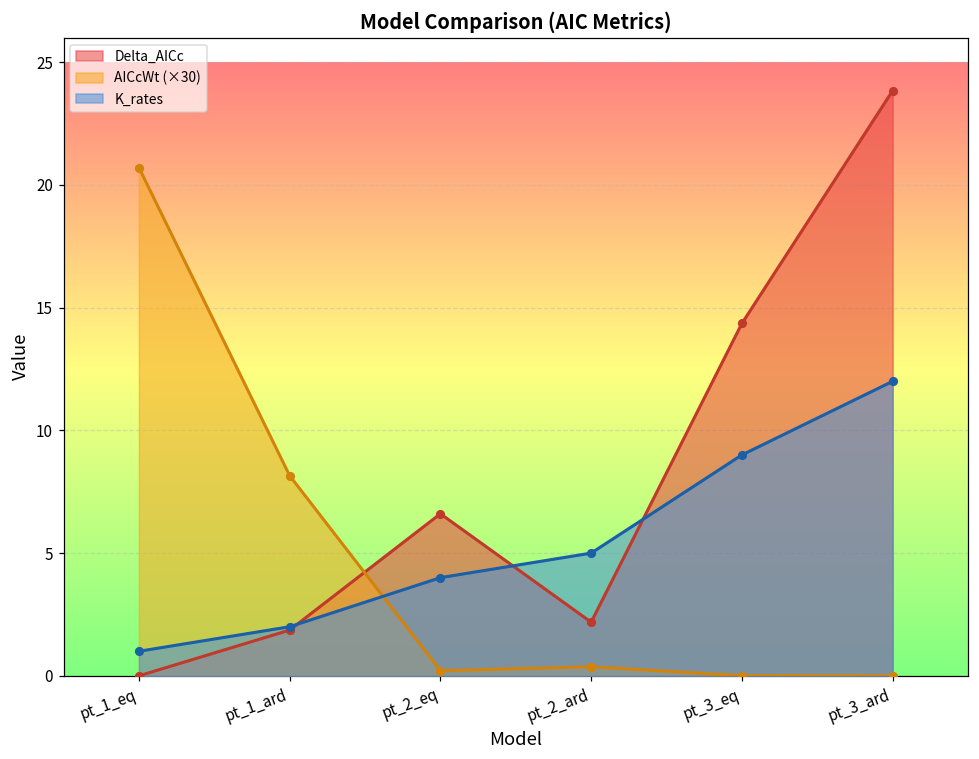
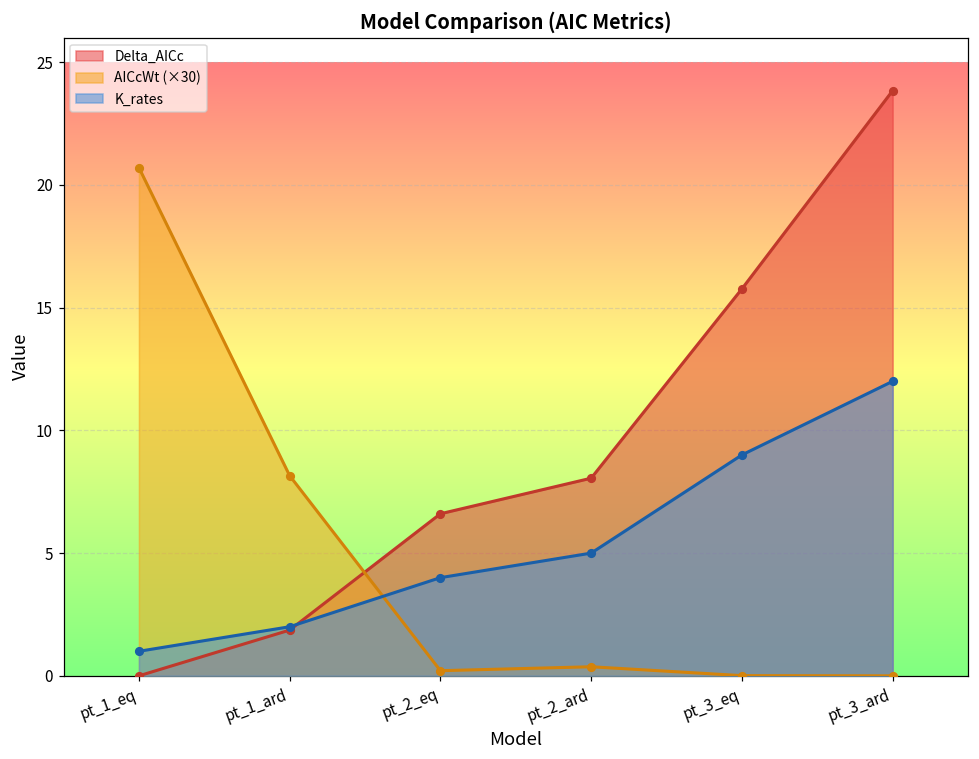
  {
    "Delta_AICc": {
      "pt_1_eq": 0.0,
      "pt_1_ard": 1.9,
      "pt_2_eq": 6.6,
-     "pt_2_ard": 2.2,
-     "pt_3_eq": 14.4,
+     "pt_2_ard": 8.1,
+     "pt_3_eq": 15.8,
      "pt_3_ard": 23.8
    },
    "AICcWt (×30)": {
      "pt_1_eq": 20.7,
      "pt_1_ard": 8.2,
      "pt_2_eq": 0.2,
      "pt_2_ard": 0.4,
      "pt_3_eq": 0.0,
      "pt_3_ard": 0.0
    },
    "K_rates": {
      "pt_1_eq": 1.0,
      "pt_1_ard": 2.0,
      "pt_2_eq": 4.0,
      "pt_2_ard": 5.0,
      "pt_3_eq": 9.0,
      "pt_3_ard": 12.0
    }
  }
